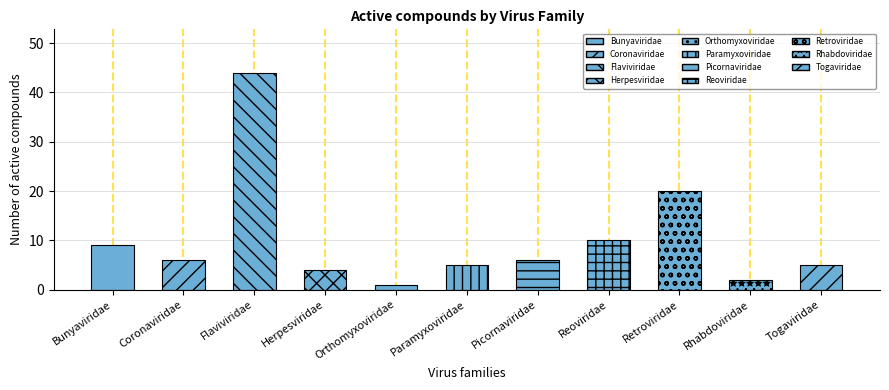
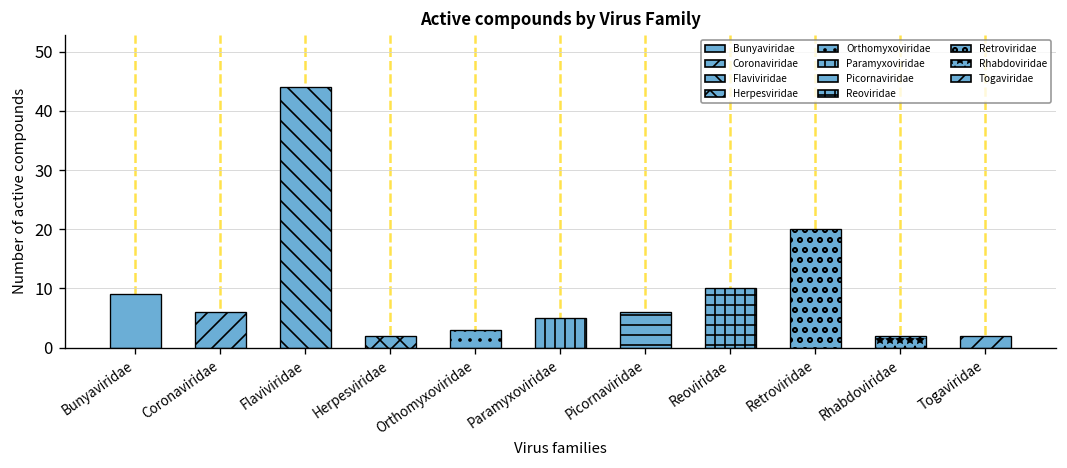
  {
    "Bunyaviridae": 9,
    "Coronaviridae": 6,
    "Flaviviridae": 44,
-   "Herpesviridae": 4,
-   "Orthomyxoviridae": 1,
+   "Herpesviridae": 2,
+   "Orthomyxoviridae": 3,
    "Paramyxoviridae": 5,
    "Picornaviridae": 6,
    "Reoviridae": 10,
    "Retroviridae": 20,
    "Rhabdoviridae": 2,
-   "Togaviridae": 5
+   "Togaviridae": 2
  }
